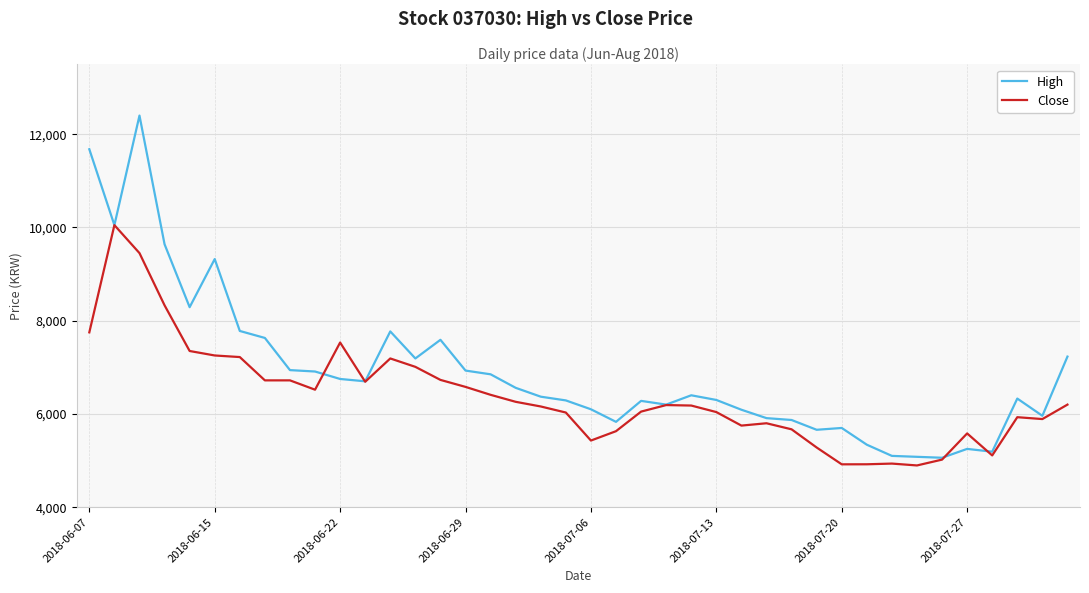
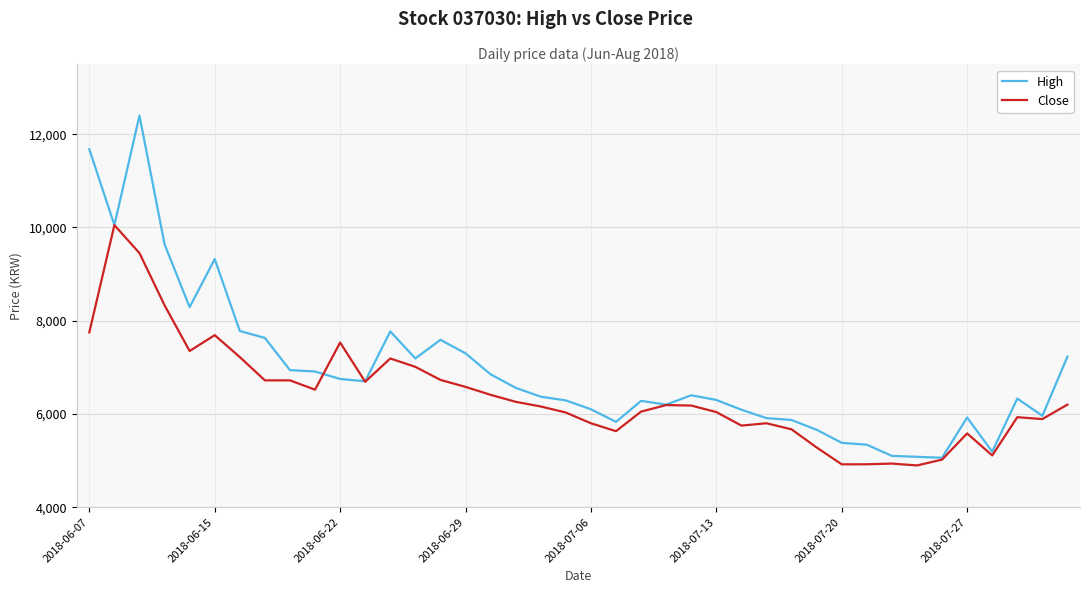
  {
    "High": {
      "2018-06-07": "11,700",
      "2018-06-15": "9,300",
      "2018-06-22": "6,800",
-     "2018-06-29": "6,900",
+     "2018-06-29": "7,300",
      "2018-07-06": "6,100",
      "2018-07-13": "6,300",
-     "2018-07-20": "5,700",
-     "2018-07-27": "5,300"
+     "2018-07-20": "5,400",
+     "2018-07-27": "5,900"
    },
    "Close": {
      "2018-06-07": "7,800",
-     "2018-06-15": "7,300",
+     "2018-06-15": "7,700",
      "2018-06-22": "7,500",
      "2018-06-29": "6,600",
-     "2018-07-06": "5,400",
+     "2018-07-06": "5,800",
      "2018-07-13": "6,000",
      "2018-07-20": "4,900",
      "2018-07-27": "5,600"
    }
  }
